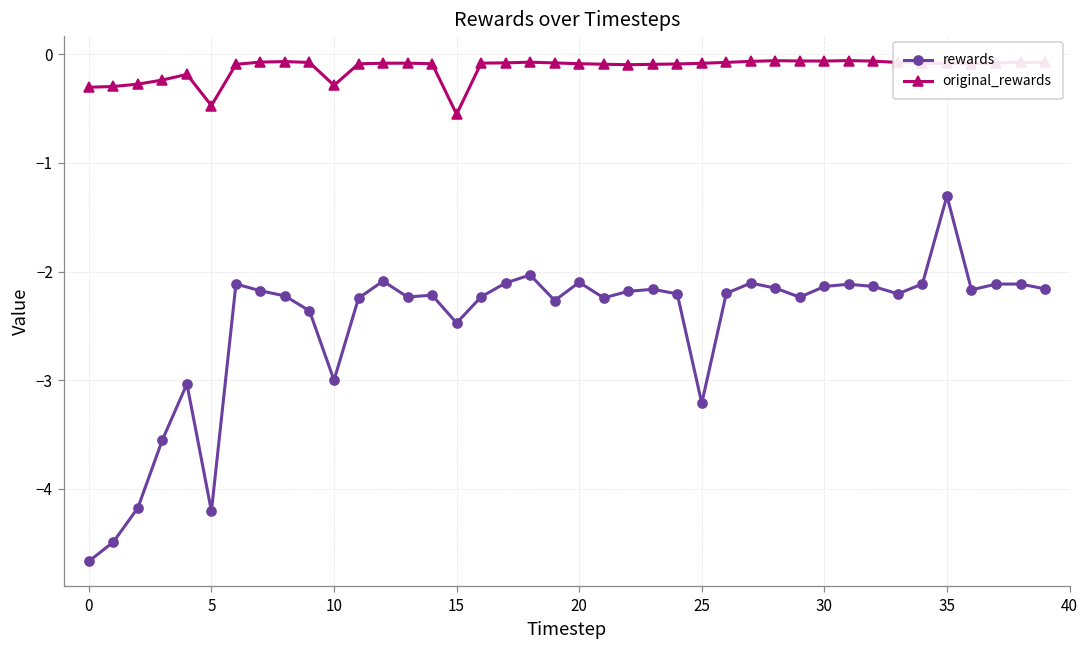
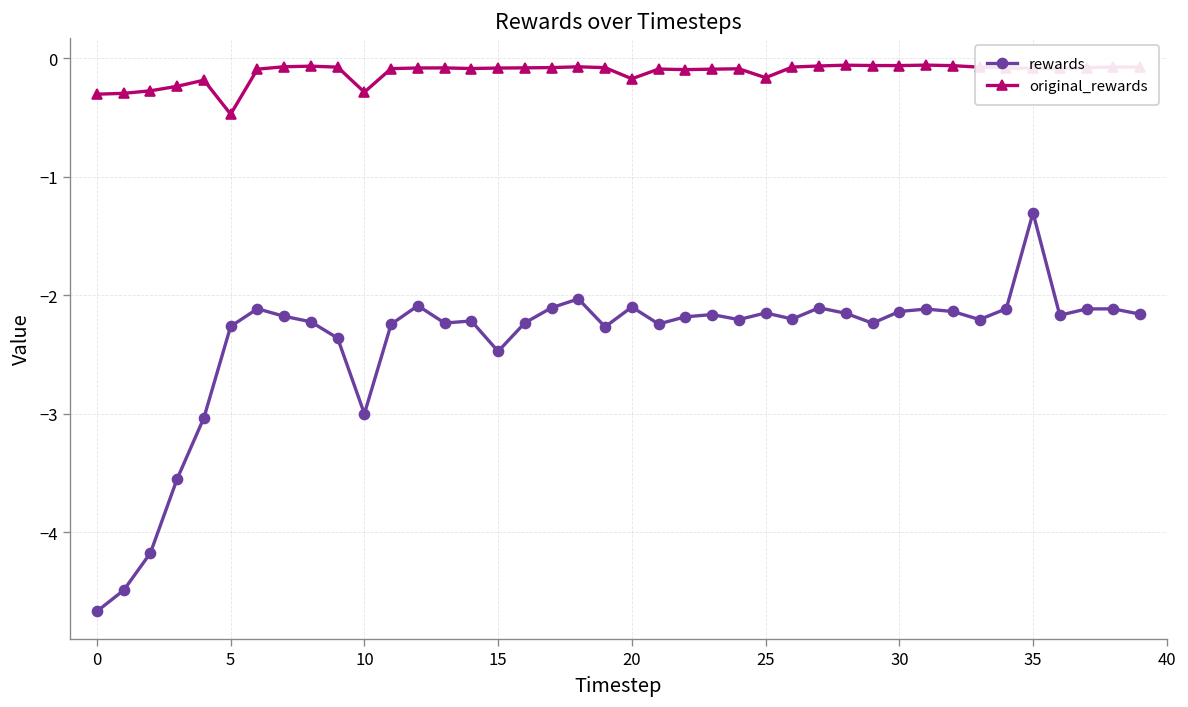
  {
    "rewards": {
      "0": -4.7,
-     "5": -4.2,
+     "5": -2.3,
      "10": -3.0,
      "15": -2.5,
      "20": -2.1,
-     "25": -3.2,
+     "25": -2.1,
      "30": -2.1,
      "35": -1.3
    },
    "original_rewards": {
      "0": -0.3,
      "5": -0.5,
      "10": -0.3,
-     "15": -0.6,
-     "20": -0.1,
-     "25": -0.1,
+     "15": -0.1,
+     "20": -0.2,
+     "25": -0.2,
      "30": -0.1
    }
  }
